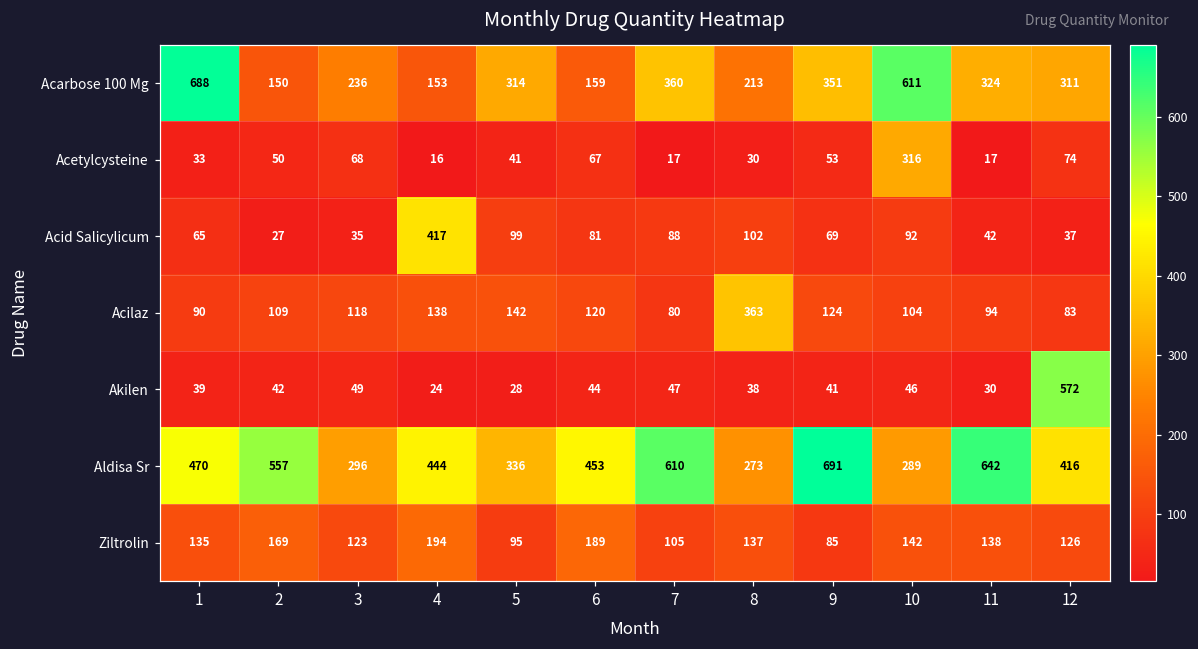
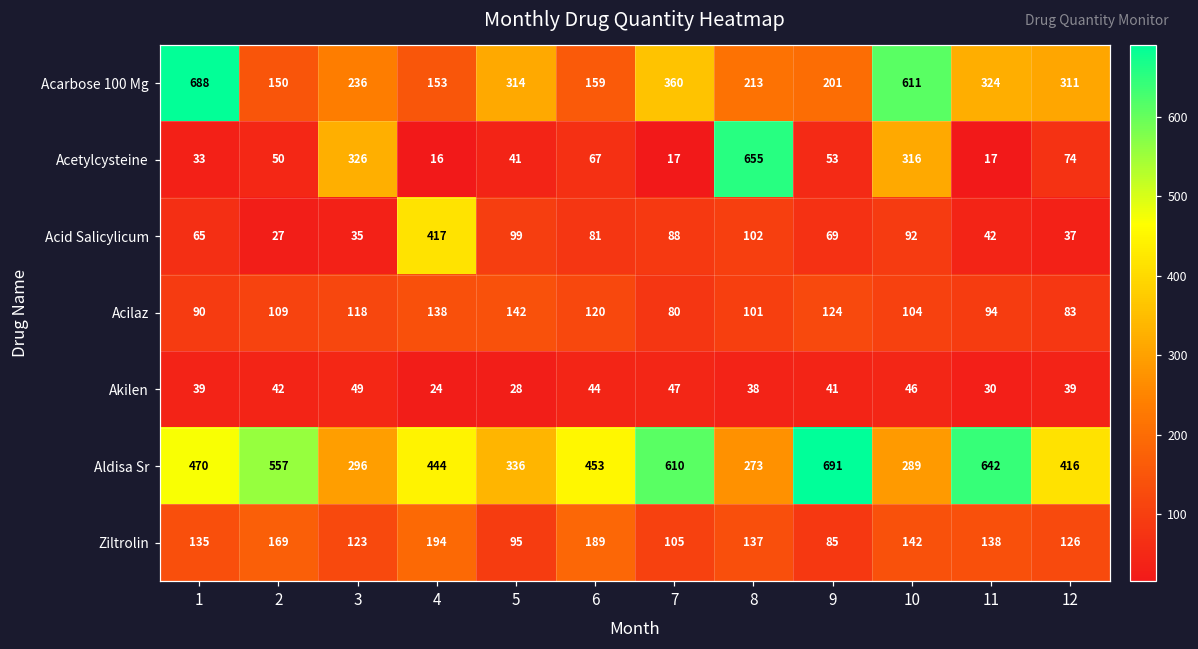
  {
    "Acarbose 100 Mg": {
      "1": 688,
      "2": 150,
      "3": 236,
      "4": 153,
      "5": 314,
      "6": 159,
      "7": 360,
      "8": 213,
-     "9": 351,
+     "9": 201,
      "10": 611,
      "11": 324,
      "12": 311
    },
    "Acetylcysteine": {
      "1": 33,
      "2": 50,
-     "3": 68,
+     "3": 326,
      "4": 16,
      "5": 41,
      "6": 67,
      "7": 17,
-     "8": 30,
+     "8": 655,
      "9": 53,
      "10": 316,
      "11": 17,
      "12": 74
    },
    "Acid Salicylicum": {
      "1": 65,
      "2": 27,
      "3": 35,
      "4": 417,
      "5": 99,
      "6": 81,
      "7": 88,
      "8": 102,
      "9": 69,
      "10": 92,
      "11": 42,
      "12": 37
    },
    "Acilaz": {
      "1": 90,
      "2": 109,
      "3": 118,
      "4": 138,
      "5": 142,
      "6": 120,
      "7": 80,
-     "8": 363,
+     "8": 101,
      "9": 124,
      "10": 104,
      "11": 94,
      "12": 83
    },
    "Akilen": {
      "1": 39,
      "2": 42,
      "3": 49,
      "4": 24,
      "5": 28,
      "6": 44,
      "7": 47,
      "8": 38,
      "9": 41,
      "10": 46,
      "11": 30,
-     "12": 572
+     "12": 39
    },
    "Aldisa Sr": {
      "1": 470,
      "2": 557,
      "3": 296,
      "4": 444,
      "5": 336,
      "6": 453,
      "7": 610,
      "8": 273,
      "9": 691,
      "10": 289,
      "11": 642,
      "12": 416
    },
    "Ziltrolin": {
      "1": 135,
      "2": 169,
      "3": 123,
      "4": 194,
      "5": 95,
      "6": 189,
      "7": 105,
      "8": 137,
      "9": 85,
      "10": 142,
      "11": 138,
      "12": 126
    }
  }
